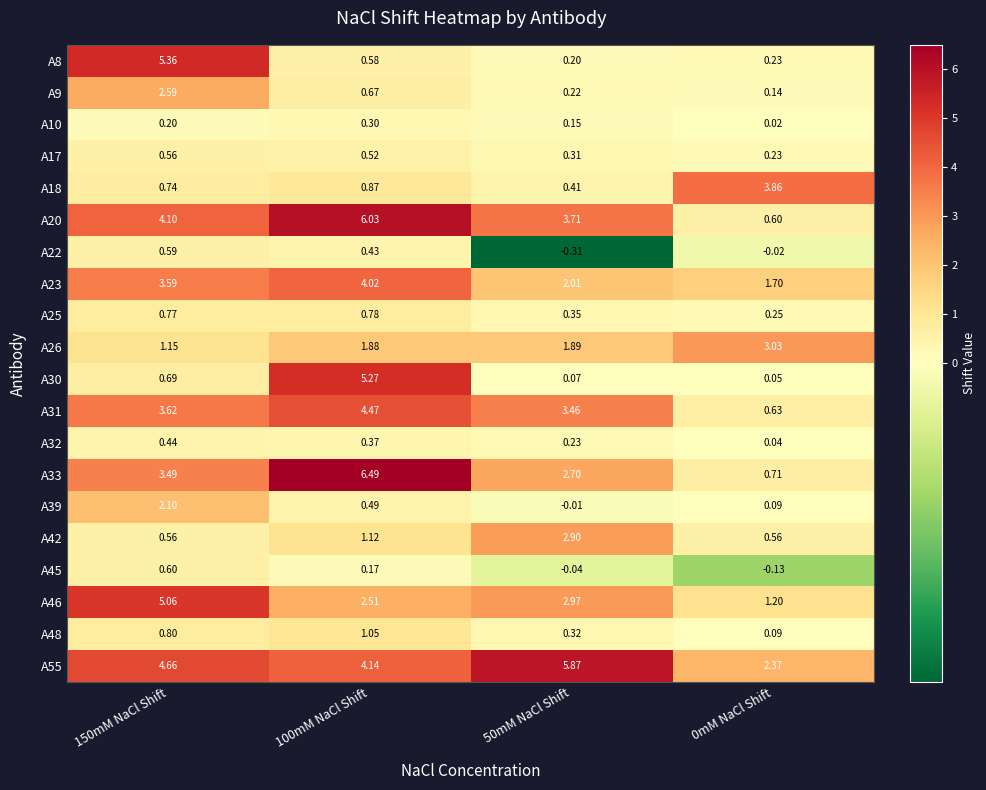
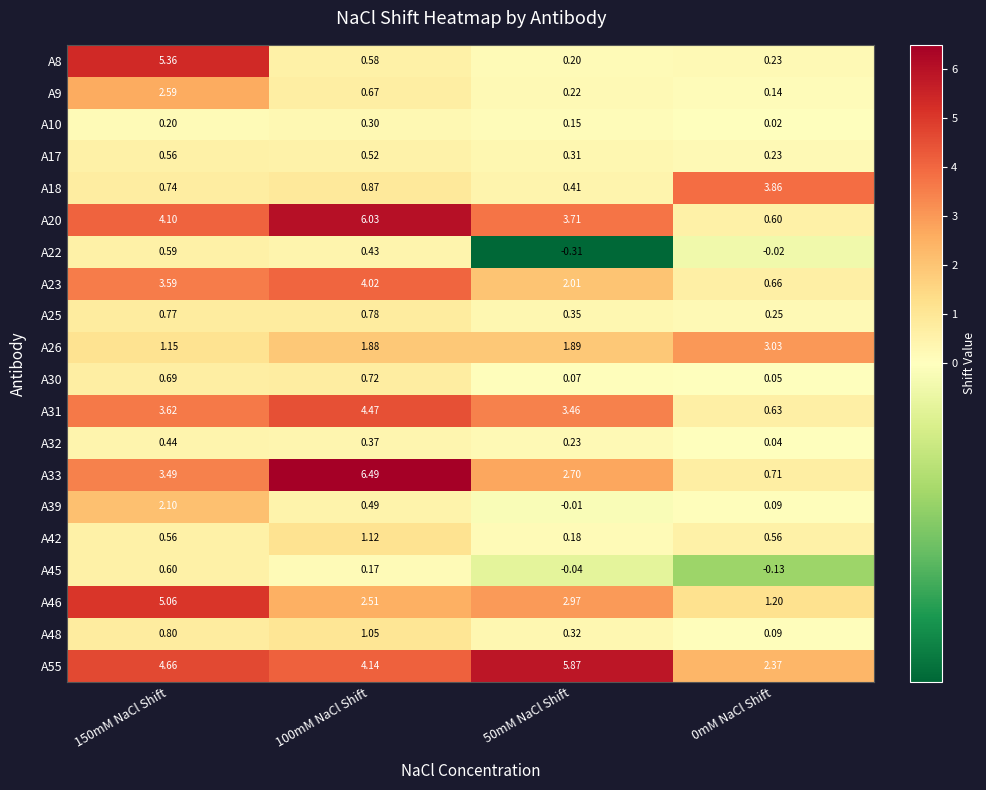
  {
    "A8": {
      "150mM NaCl Shift": 5.36,
      "100mM NaCl Shift": 0.58,
      "50mM NaCl Shift": 0.20,
      "0mM NaCl Shift": 0.23
    },
    "A9": {
      "150mM NaCl Shift": 2.59,
      "100mM NaCl Shift": 0.67,
      "50mM NaCl Shift": 0.22,
      "0mM NaCl Shift": 0.14
    },
    "A10": {
      "150mM NaCl Shift": 0.20,
      "100mM NaCl Shift": 0.30,
      "50mM NaCl Shift": 0.15,
      "0mM NaCl Shift": 0.02
    },
    "A17": {
      "150mM NaCl Shift": 0.56,
      "100mM NaCl Shift": 0.52,
      "50mM NaCl Shift": 0.31,
      "0mM NaCl Shift": 0.23
    },
    "A18": {
      "150mM NaCl Shift": 0.74,
      "100mM NaCl Shift": 0.87,
      "50mM NaCl Shift": 0.41,
      "0mM NaCl Shift": 3.86
    },
    "A20": {
      "150mM NaCl Shift": 4.10,
      "100mM NaCl Shift": 6.03,
      "50mM NaCl Shift": 3.71,
      "0mM NaCl Shift": 0.60
    },
    "A22": {
      "150mM NaCl Shift": 0.59,
      "100mM NaCl Shift": 0.43,
      "50mM NaCl Shift": -0.31,
      "0mM NaCl Shift": -0.02
    },
    "A23": {
      "150mM NaCl Shift": 3.59,
      "100mM NaCl Shift": 4.02,
      "50mM NaCl Shift": 2.01,
-     "0mM NaCl Shift": 1.70
+     "0mM NaCl Shift": 0.66
    },
    "A25": {
      "150mM NaCl Shift": 0.77,
      "100mM NaCl Shift": 0.78,
      "50mM NaCl Shift": 0.35,
      "0mM NaCl Shift": 0.25
    },
    "A26": {
      "150mM NaCl Shift": 1.15,
      "100mM NaCl Shift": 1.88,
      "50mM NaCl Shift": 1.89,
      "0mM NaCl Shift": 3.03
    },
    "A30": {
      "150mM NaCl Shift": 0.69,
-     "100mM NaCl Shift": 5.27,
+     "100mM NaCl Shift": 0.72,
      "50mM NaCl Shift": 0.07,
      "0mM NaCl Shift": 0.05
    },
    "A31": {
      "150mM NaCl Shift": 3.62,
      "100mM NaCl Shift": 4.47,
      "50mM NaCl Shift": 3.46,
      "0mM NaCl Shift": 0.63
    },
    "A32": {
      "150mM NaCl Shift": 0.44,
      "100mM NaCl Shift": 0.37,
      "50mM NaCl Shift": 0.23,
      "0mM NaCl Shift": 0.04
    },
    "A33": {
      "150mM NaCl Shift": 3.49,
      "100mM NaCl Shift": 6.49,
      "50mM NaCl Shift": 2.70,
      "0mM NaCl Shift": 0.71
    },
    "A39": {
      "150mM NaCl Shift": 2.10,
      "100mM NaCl Shift": 0.49,
      "50mM NaCl Shift": -0.01,
      "0mM NaCl Shift": 0.09
    },
    "A42": {
      "150mM NaCl Shift": 0.56,
      "100mM NaCl Shift": 1.12,
-     "50mM NaCl Shift": 2.90,
+     "50mM NaCl Shift": 0.18,
      "0mM NaCl Shift": 0.56
    },
    "A45": {
      "150mM NaCl Shift": 0.60,
      "100mM NaCl Shift": 0.17,
      "50mM NaCl Shift": -0.04,
      "0mM NaCl Shift": -0.13
    },
    "A46": {
      "150mM NaCl Shift": 5.06,
      "100mM NaCl Shift": 2.51,
      "50mM NaCl Shift": 2.97,
      "0mM NaCl Shift": 1.20
    },
    "A48": {
      "150mM NaCl Shift": 0.80,
      "100mM NaCl Shift": 1.05,
      "50mM NaCl Shift": 0.32,
      "0mM NaCl Shift": 0.09
    },
    "A55": {
      "150mM NaCl Shift": 4.66,
      "100mM NaCl Shift": 4.14,
      "50mM NaCl Shift": 5.87,
      "0mM NaCl Shift": 2.37
    }
  }
